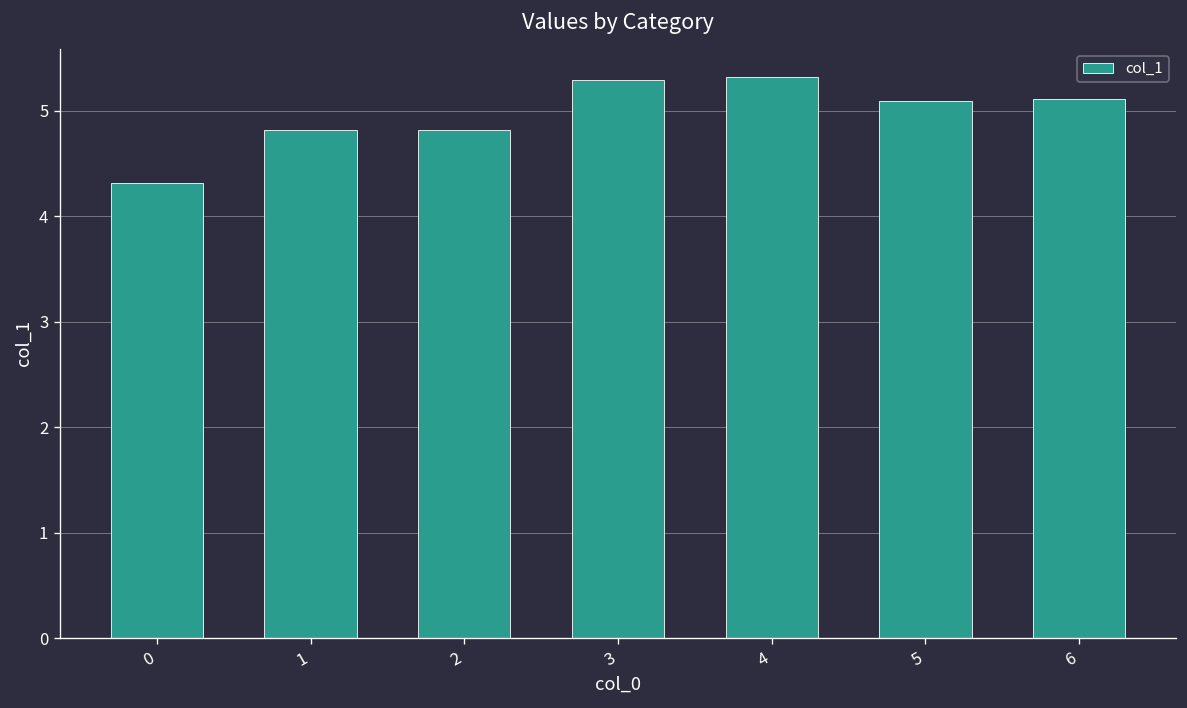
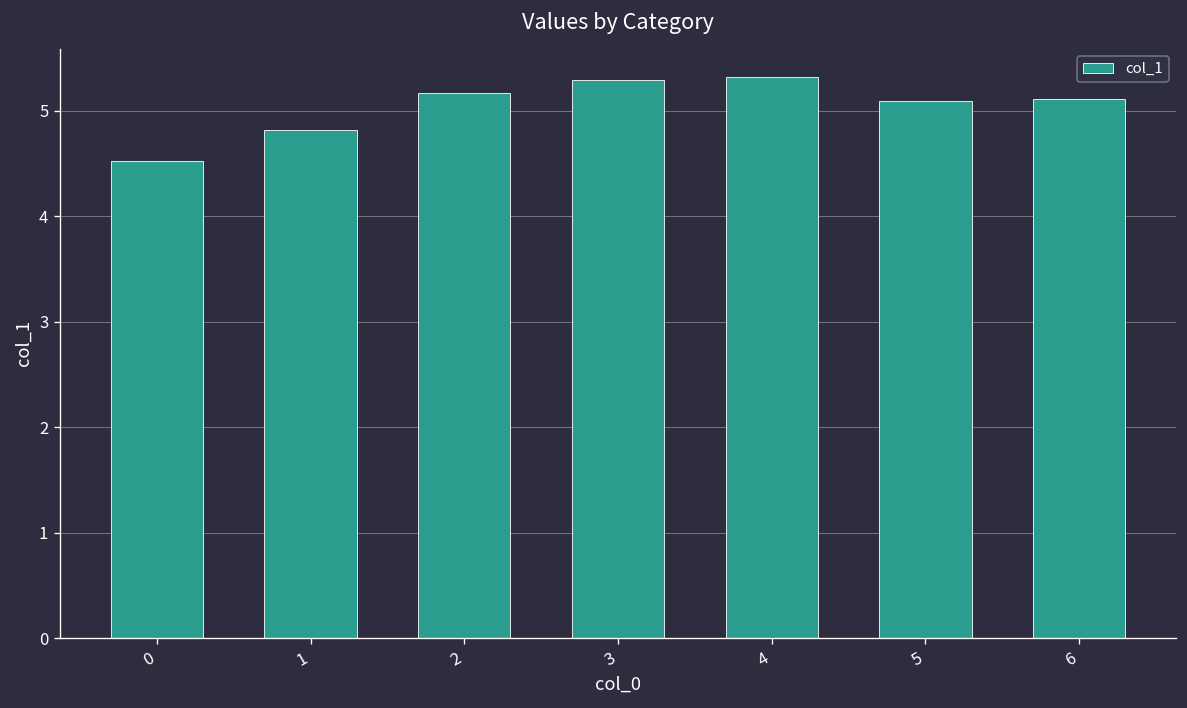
  {
-   "0": 4.3,
+   "0": 4.5,
    "1": 4.8,
-   "2": 4.8,
+   "2": 5.2,
    "3": 5.3,
    "4": 5.3,
    "5": 5.1,
    "6": 5.1
  }
